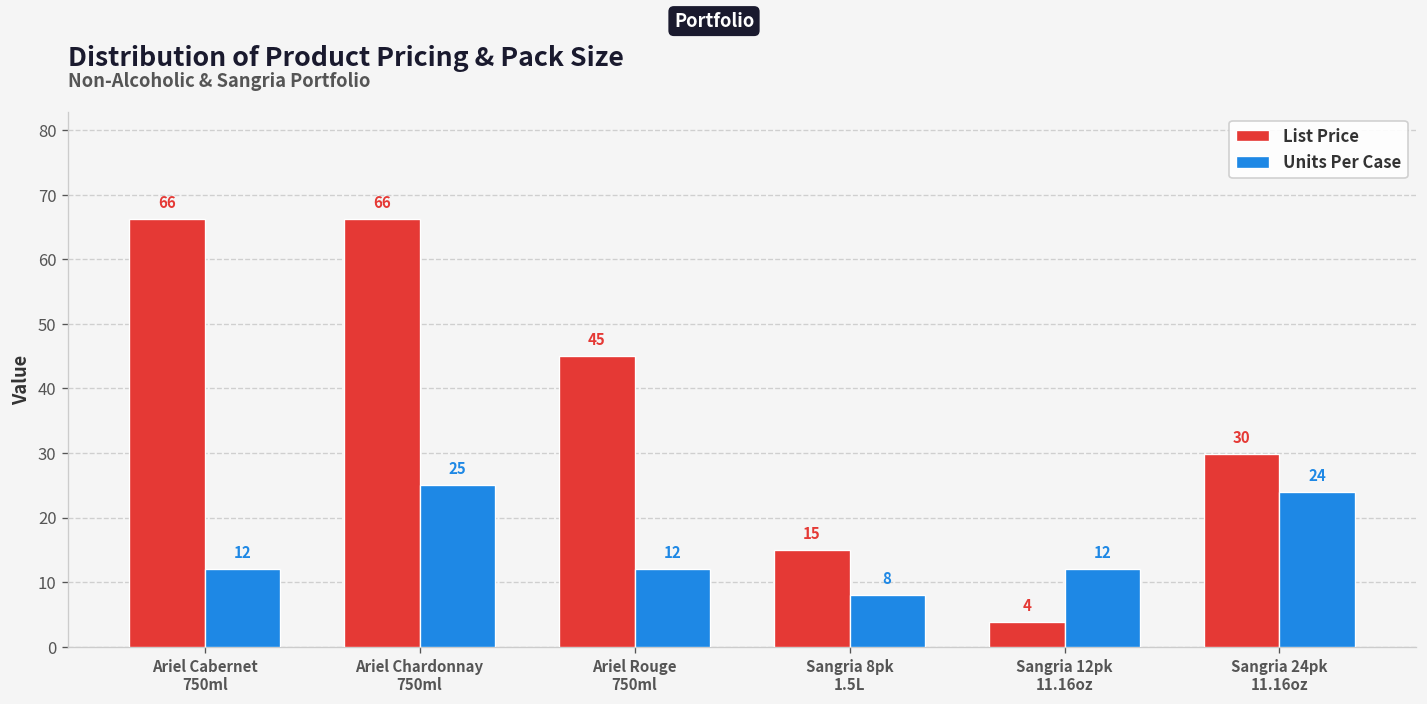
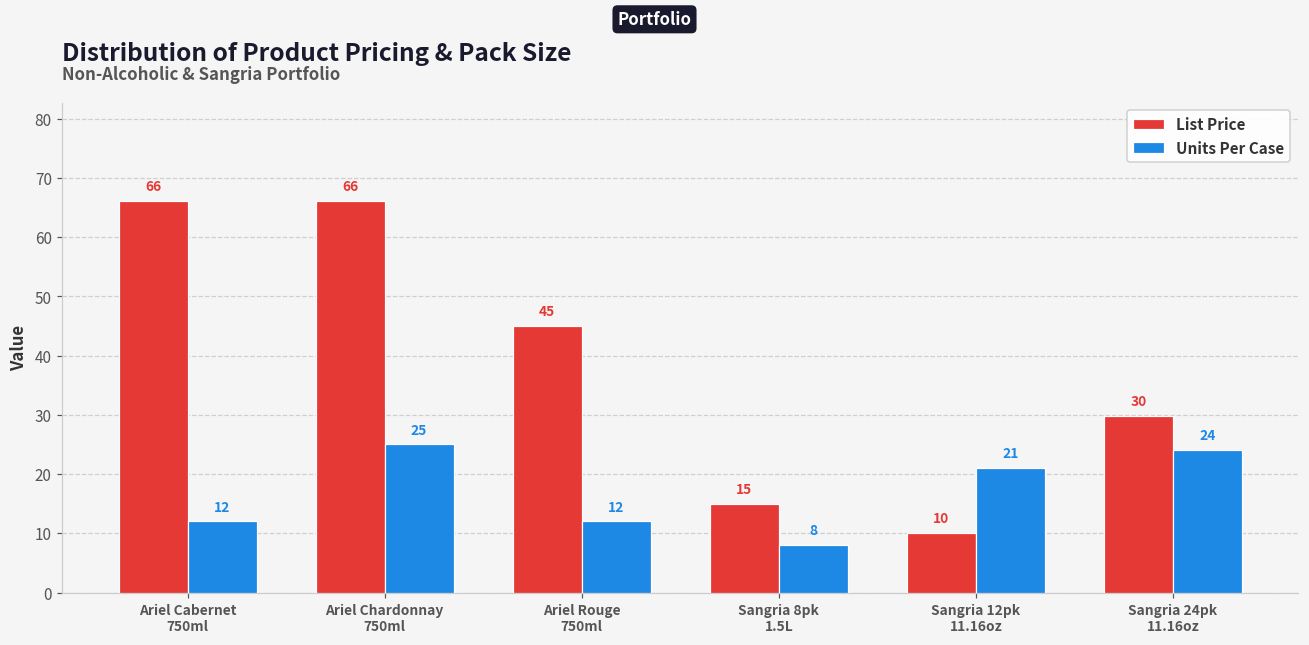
  {
    "List Price": {
      "Ariel Cabernet 750ml": 66,
      "Ariel Chardonnay 750ml": 66,
      "Ariel Rouge 750ml": 45,
      "Sangria 8pk 1.5L": 15,
-     "Sangria 12pk 11.16oz": 4,
+     "Sangria 12pk 11.16oz": 10,
      "Sangria 24pk 11.16oz": 30
    },
    "Units Per Case": {
      "Ariel Cabernet 750ml": 12,
      "Ariel Chardonnay 750ml": 25,
      "Ariel Rouge 750ml": 12,
      "Sangria 8pk 1.5L": 8,
-     "Sangria 12pk 11.16oz": 12,
+     "Sangria 12pk 11.16oz": 21,
      "Sangria 24pk 11.16oz": 24
    }
  }
